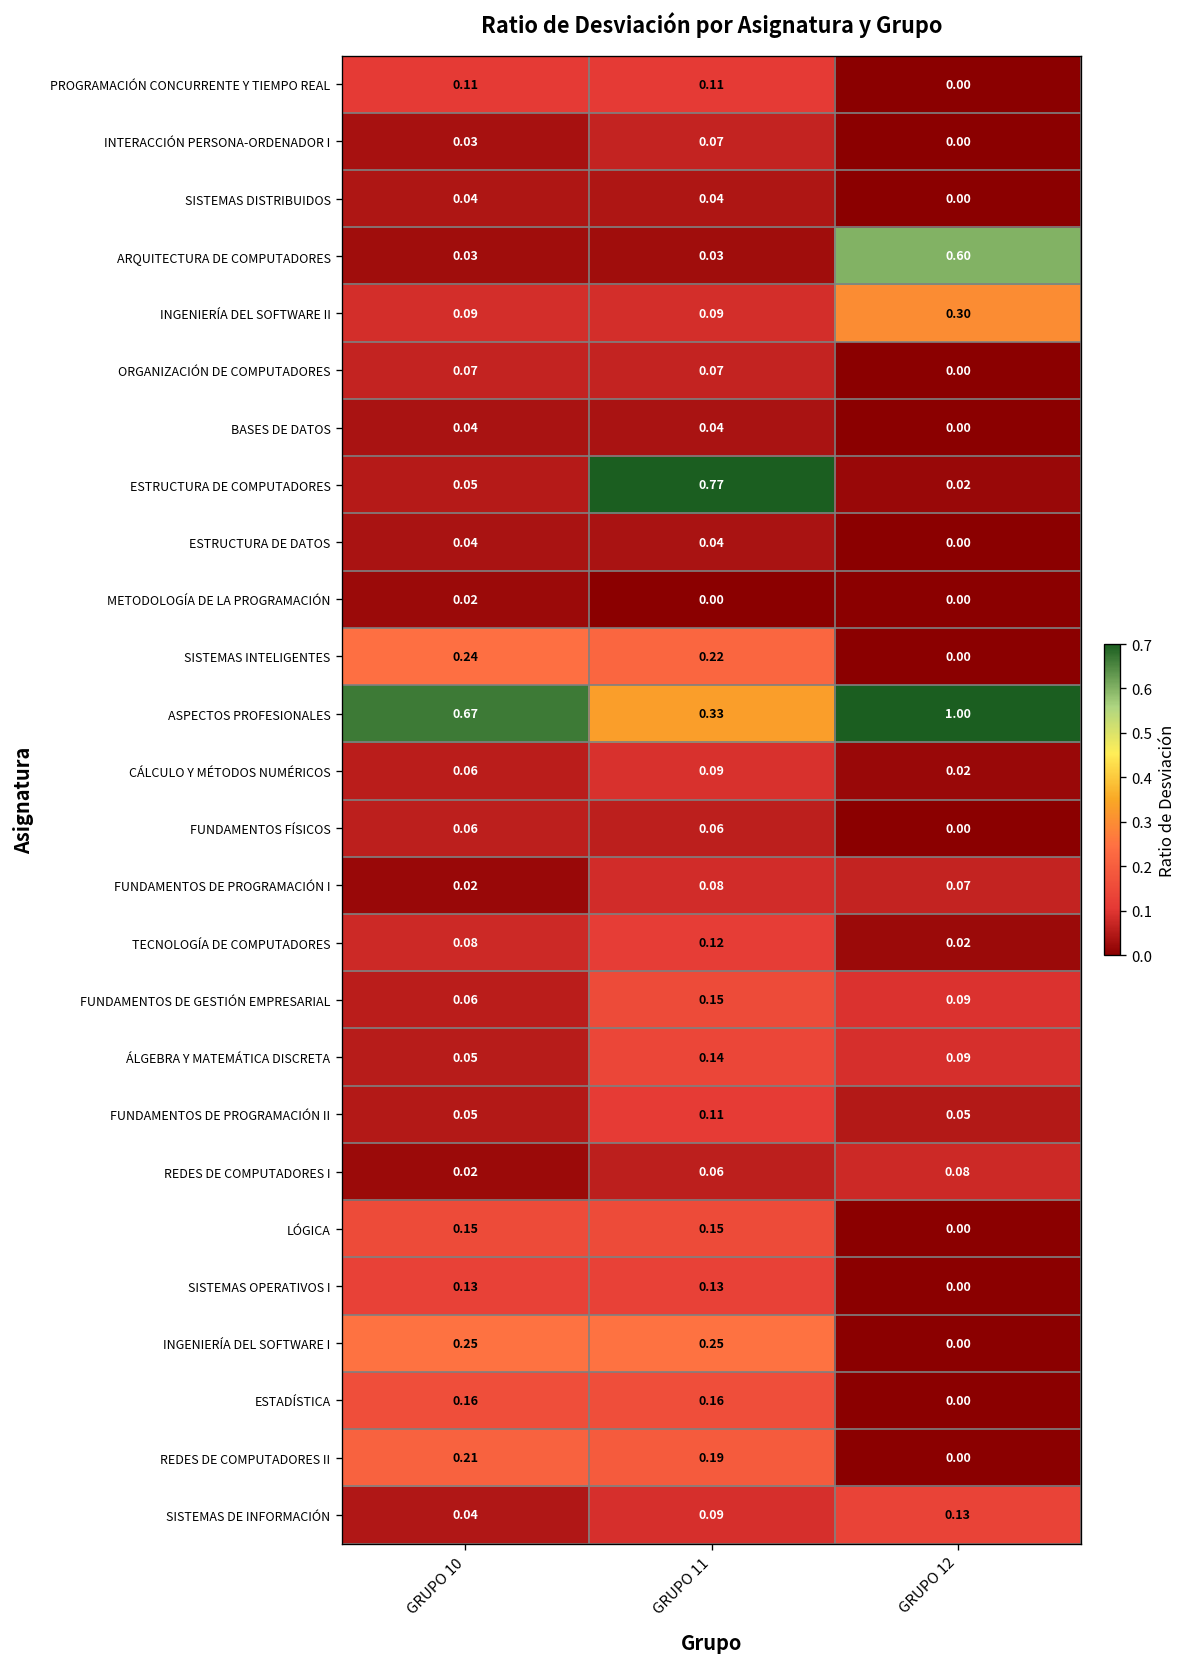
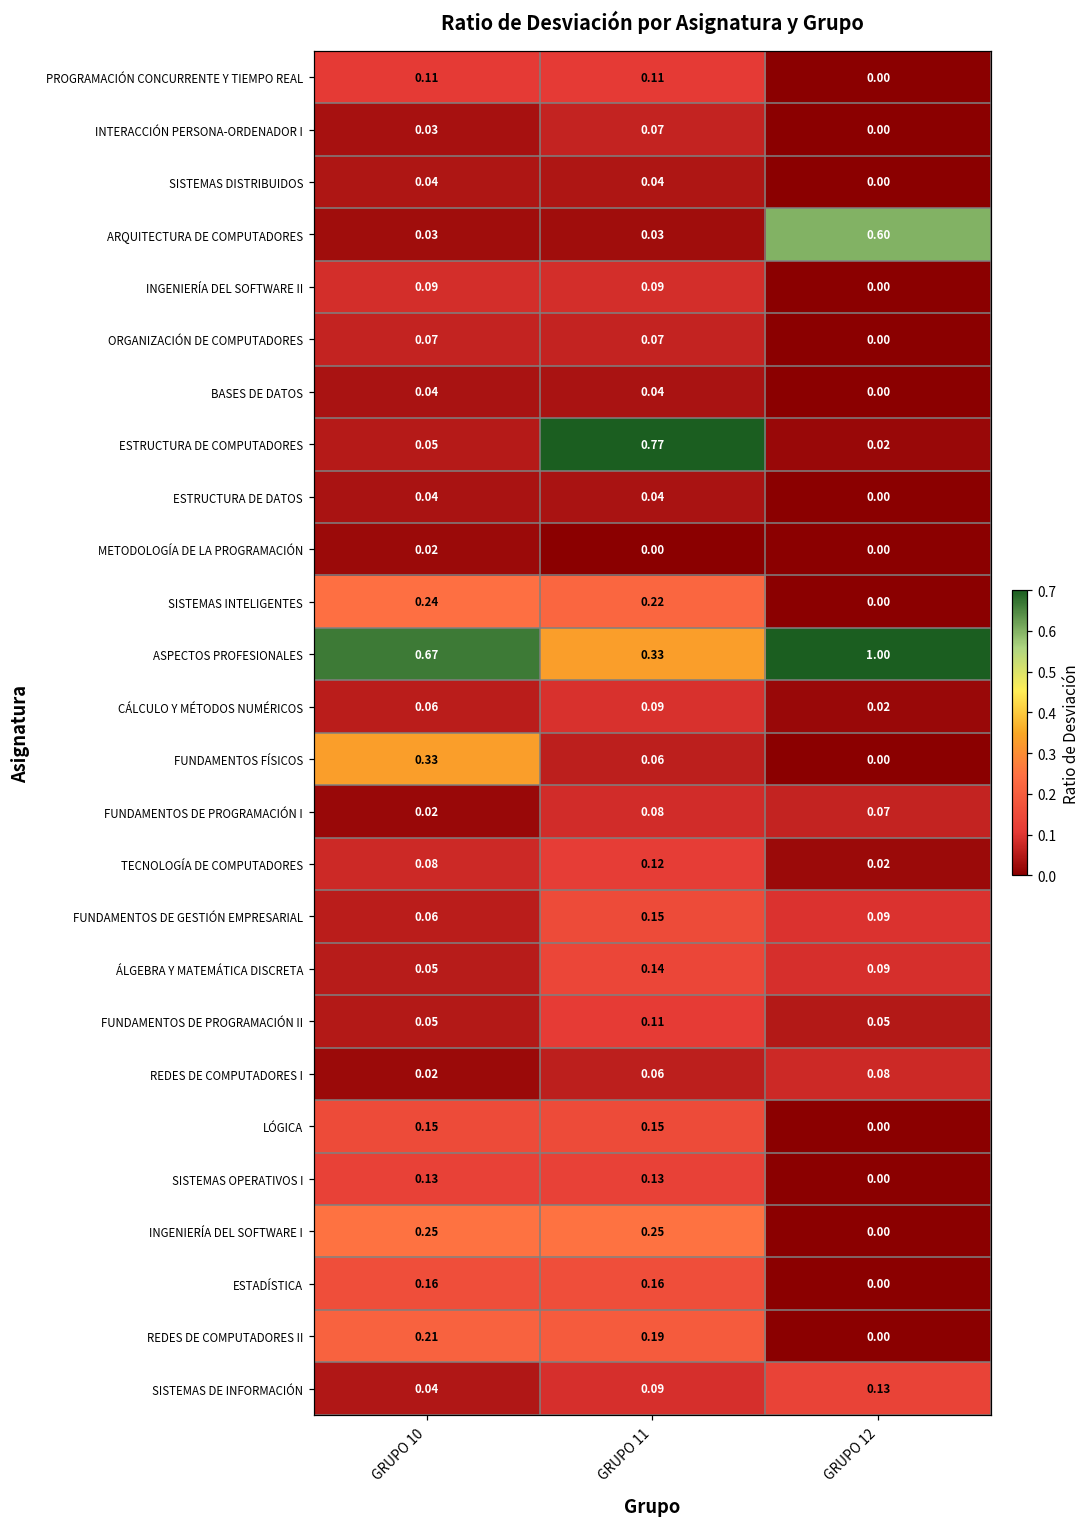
  {
    "PROGRAMACIÓN CONCURRENTE Y TIEMPO REAL": {
      "GRUPO 10": 0.11,
      "GRUPO 11": 0.11,
      "GRUPO 12": 0.00
    },
    "INTERACCIÓN PERSONA-ORDENADOR I": {
      "GRUPO 10": 0.03,
      "GRUPO 11": 0.07,
      "GRUPO 12": 0.00
    },
    "SISTEMAS DISTRIBUIDOS": {
      "GRUPO 10": 0.04,
      "GRUPO 11": 0.04,
      "GRUPO 12": 0.00
    },
    "ARQUITECTURA DE COMPUTADORES": {
      "GRUPO 10": 0.03,
      "GRUPO 11": 0.03,
      "GRUPO 12": 0.60
    },
    "INGENIERÍA DEL SOFTWARE II": {
      "GRUPO 10": 0.09,
      "GRUPO 11": 0.09,
-     "GRUPO 12": 0.30
+     "GRUPO 12": 0.00
    },
    "ORGANIZACIÓN DE COMPUTADORES": {
      "GRUPO 10": 0.07,
      "GRUPO 11": 0.07,
      "GRUPO 12": 0.00
    },
    "BASES DE DATOS": {
      "GRUPO 10": 0.04,
      "GRUPO 11": 0.04,
      "GRUPO 12": 0.00
    },
    "ESTRUCTURA DE COMPUTADORES": {
      "GRUPO 10": 0.05,
      "GRUPO 11": 0.77,
      "GRUPO 12": 0.02
    },
    "ESTRUCTURA DE DATOS": {
      "GRUPO 10": 0.04,
      "GRUPO 11": 0.04,
      "GRUPO 12": 0.00
    },
    "METODOLOGÍA DE LA PROGRAMACIÓN": {
      "GRUPO 10": 0.02,
      "GRUPO 11": 0.00,
      "GRUPO 12": 0.00
    },
    "SISTEMAS INTELIGENTES": {
      "GRUPO 10": 0.24,
      "GRUPO 11": 0.22,
      "GRUPO 12": 0.00
    },
    "ASPECTOS PROFESIONALES": {
      "GRUPO 10": 0.67,
      "GRUPO 11": 0.33,
      "GRUPO 12": 1.00
    },
    "CÁLCULO Y MÉTODOS NUMÉRICOS": {
      "GRUPO 10": 0.06,
      "GRUPO 11": 0.09,
      "GRUPO 12": 0.02
    },
    "FUNDAMENTOS FÍSICOS": {
-     "GRUPO 10": 0.06,
+     "GRUPO 10": 0.33,
      "GRUPO 11": 0.06,
      "GRUPO 12": 0.00
    },
    "FUNDAMENTOS DE PROGRAMACIÓN I": {
      "GRUPO 10": 0.02,
      "GRUPO 11": 0.08,
      "GRUPO 12": 0.07
    },
    "TECNOLOGÍA DE COMPUTADORES": {
      "GRUPO 10": 0.08,
      "GRUPO 11": 0.12,
      "GRUPO 12": 0.02
    },
    "FUNDAMENTOS DE GESTIÓN EMPRESARIAL": {
      "GRUPO 10": 0.06,
      "GRUPO 11": 0.15,
      "GRUPO 12": 0.09
    },
    "ÁLGEBRA Y MATEMÁTICA DISCRETA": {
      "GRUPO 10": 0.05,
      "GRUPO 11": 0.14,
      "GRUPO 12": 0.09
    },
    "FUNDAMENTOS DE PROGRAMACIÓN II": {
      "GRUPO 10": 0.05,
      "GRUPO 11": 0.11,
      "GRUPO 12": 0.05
    },
    "REDES DE COMPUTADORES I": {
      "GRUPO 10": 0.02,
      "GRUPO 11": 0.06,
      "GRUPO 12": 0.08
    },
    "LÓGICA": {
      "GRUPO 10": 0.15,
      "GRUPO 11": 0.15,
      "GRUPO 12": 0.00
    },
    "SISTEMAS OPERATIVOS I": {
      "GRUPO 10": 0.13,
      "GRUPO 11": 0.13,
      "GRUPO 12": 0.00
    },
    "INGENIERÍA DEL SOFTWARE I": {
      "GRUPO 10": 0.25,
      "GRUPO 11": 0.25,
      "GRUPO 12": 0.00
    },
    "ESTADÍSTICA": {
      "GRUPO 10": 0.16,
      "GRUPO 11": 0.16,
      "GRUPO 12": 0.00
    },
    "REDES DE COMPUTADORES II": {
      "GRUPO 10": 0.21,
      "GRUPO 11": 0.19,
      "GRUPO 12": 0.00
    },
    "SISTEMAS DE INFORMACIÓN": {
      "GRUPO 10": 0.04,
      "GRUPO 11": 0.09,
      "GRUPO 12": 0.13
    }
  }
